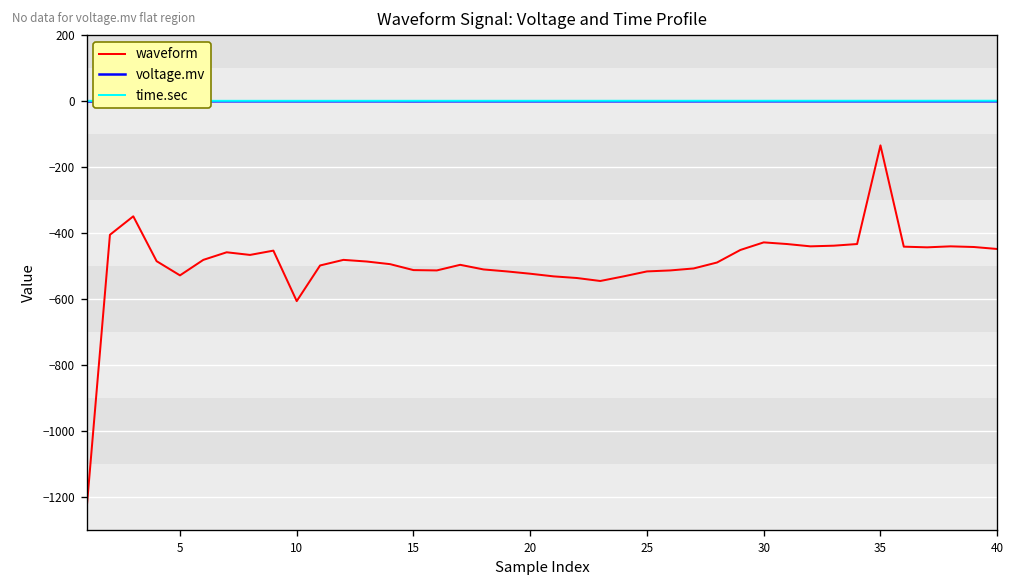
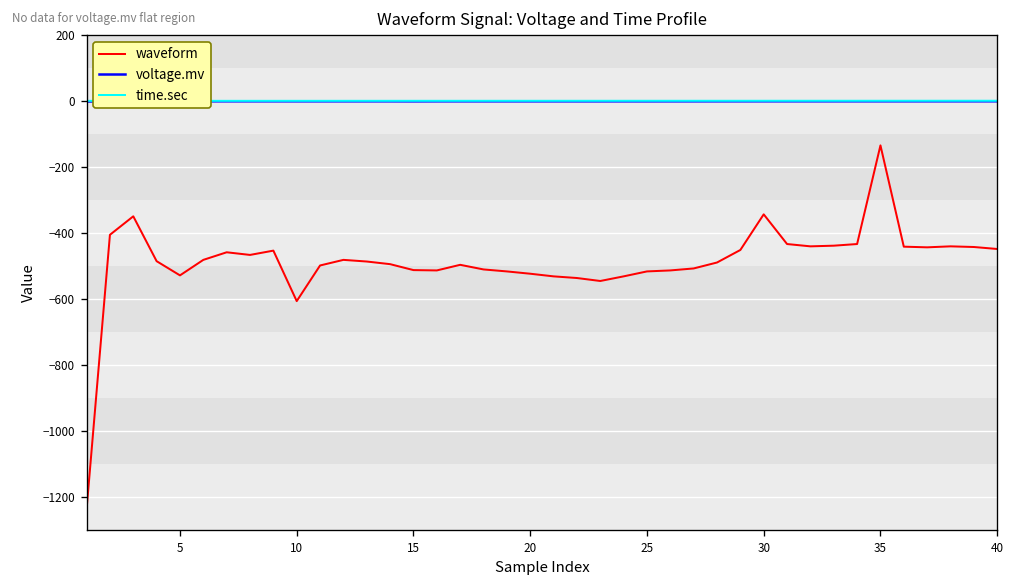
  {
    "waveform": {
      "5": -530,
      "10": -610,
      "15": -510,
      "20": -520,
      "25": -520,
-     "30": -430,
+     "30": -340,
      "35": -130,
      "40": -450
    }
  }
